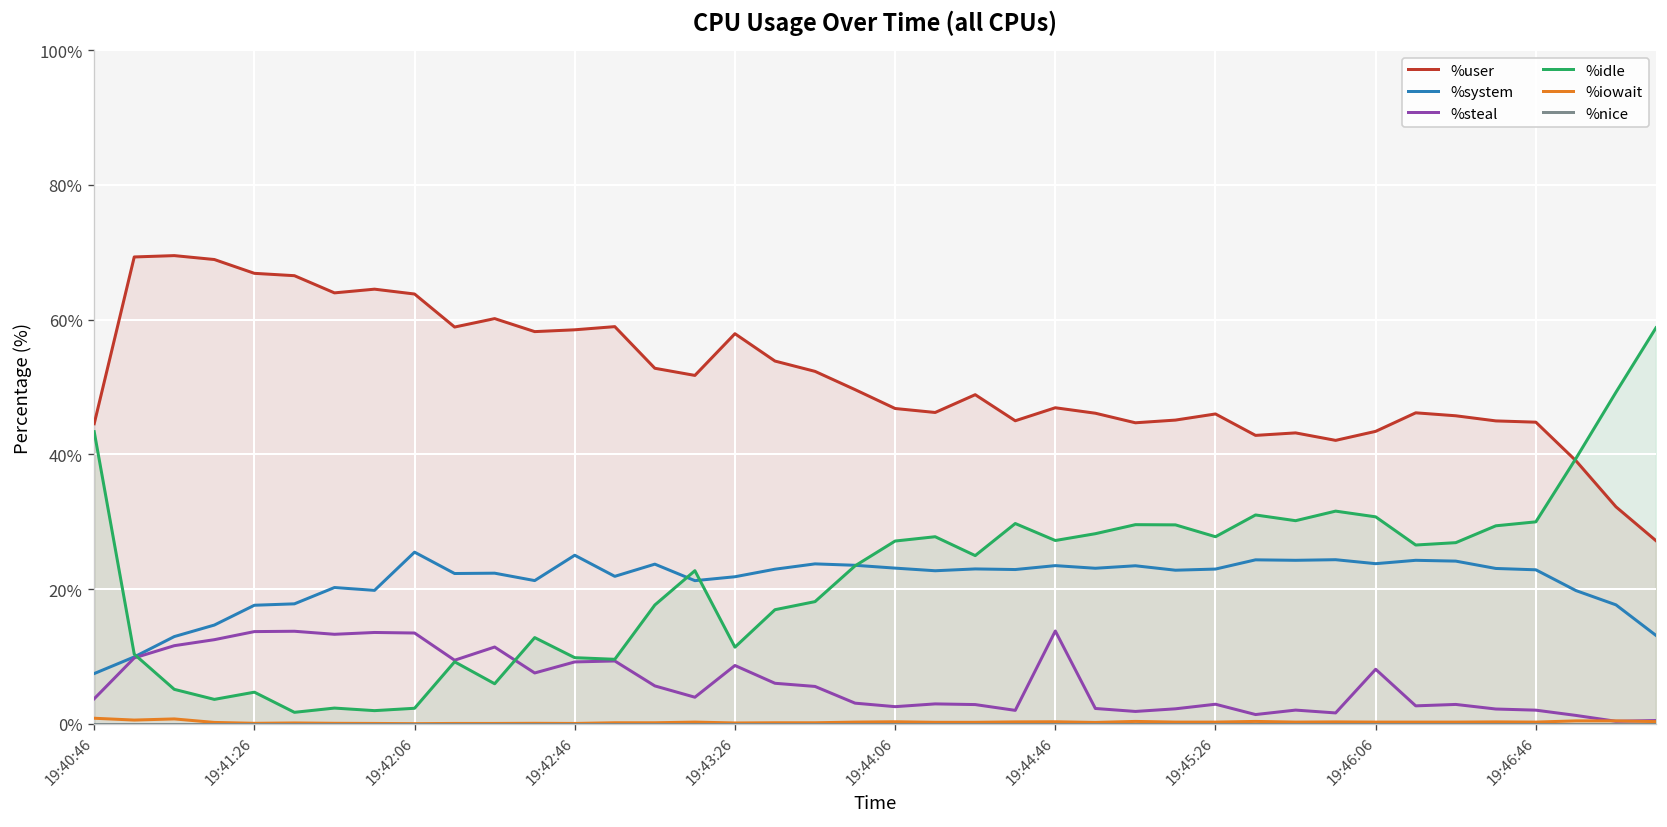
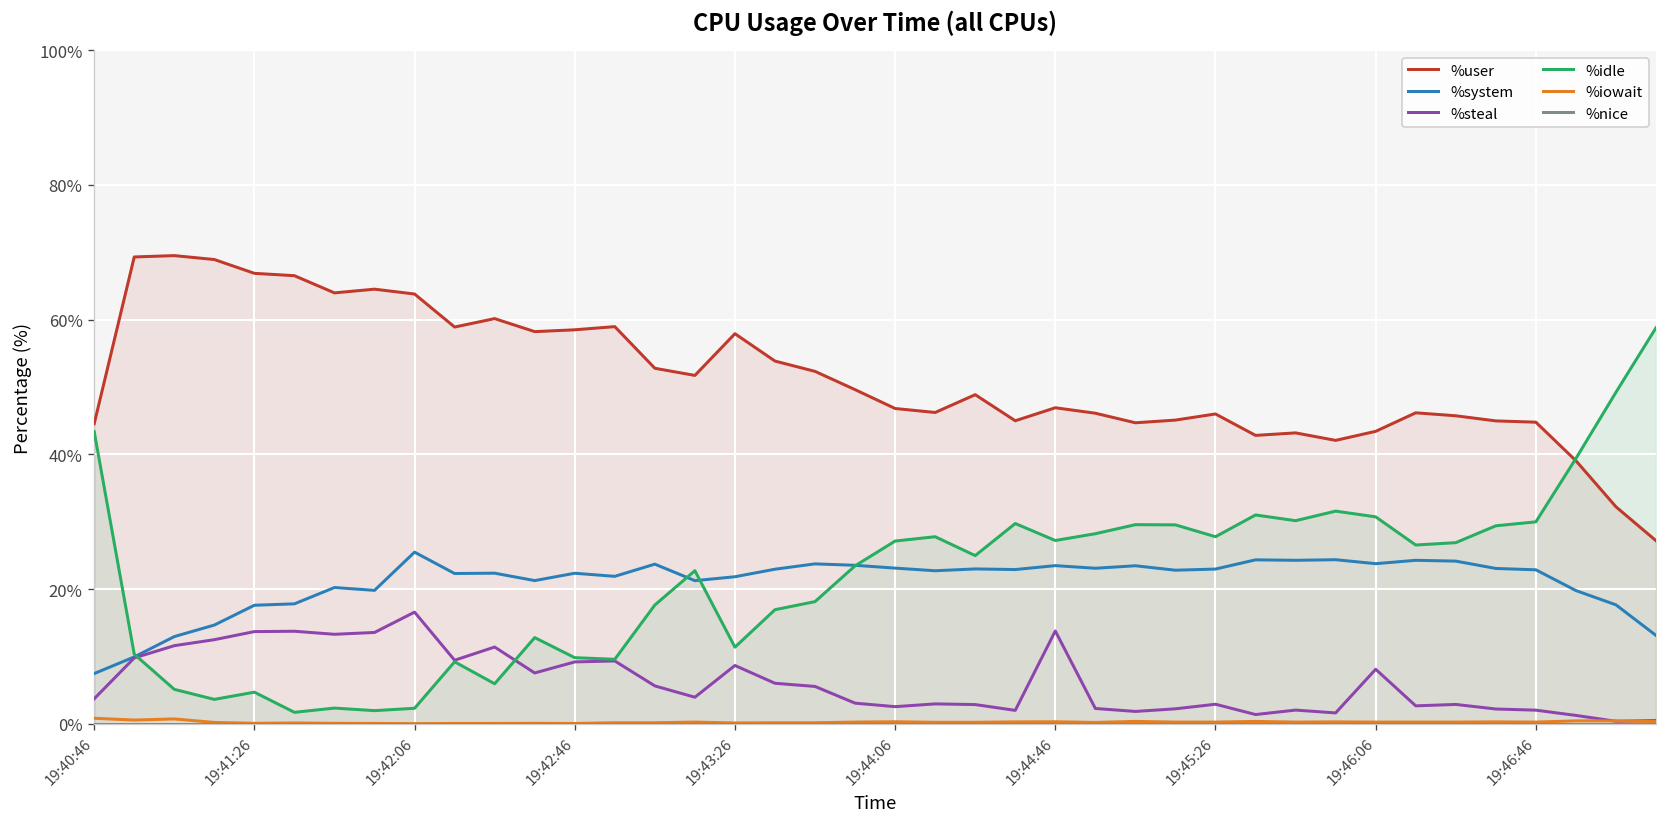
  {
    "%user": {
      "19:40:46": "45%",
      "19:41:26": "67%",
      "19:42:06": "64%",
      "19:42:46": "59%",
      "19:43:26": "58%",
      "19:44:06": "47%",
      "19:44:46": "47%",
      "19:45:26": "46%",
      "19:46:06": "43%",
      "19:46:46": "45%"
    },
    "%system": {
      "19:40:46": "7%",
      "19:41:26": "18%",
      "19:42:06": "26%",
-     "19:42:46": "25%",
+     "19:42:46": "22%",
      "19:43:26": "22%",
      "19:44:06": "23%",
      "19:44:46": "24%",
      "19:45:26": "23%",
      "19:46:06": "24%",
      "19:46:46": "23%"
    },
    "%steal": {
      "19:40:46": "4%",
      "19:41:26": "14%",
-     "19:42:06": "14%",
+     "19:42:06": "17%",
      "19:42:46": "9%",
      "19:43:26": "9%",
      "19:44:06": "3%",
      "19:44:46": "14%",
      "19:45:26": "3%",
      "19:46:06": "8%",
      "19:46:46": "2%"
    },
    "%idle": {
      "19:40:46": "43%",
      "19:41:26": "5%",
      "19:42:06": "2%",
      "19:42:46": "10%",
      "19:43:26": "11%",
      "19:44:06": "27%",
      "19:44:46": "27%",
      "19:45:26": "28%",
      "19:46:06": "31%",
      "19:46:46": "30%"
    },
    "%iowait": {
      "19:40:46": "1%"
    },
    "%nice": {
      "19:40:46": "0%"
    }
  }
